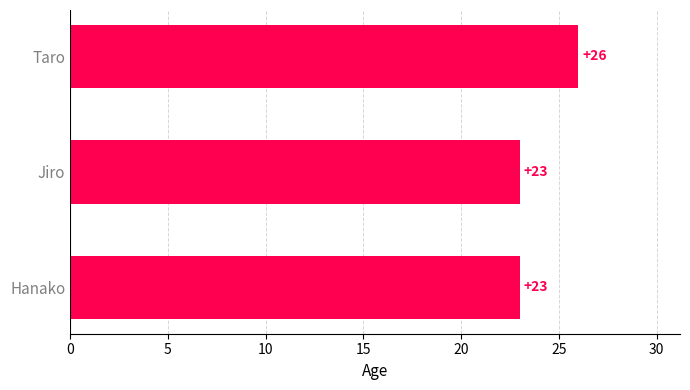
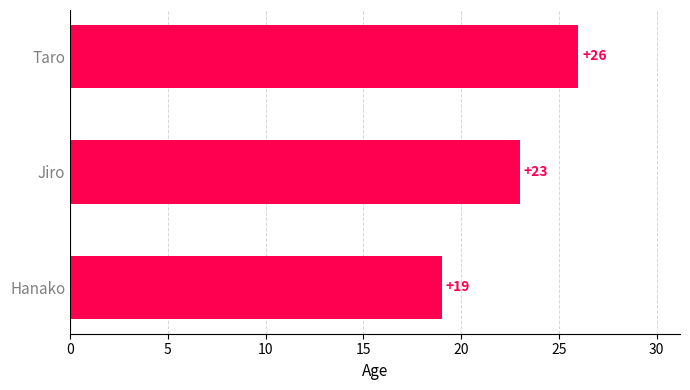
  {
    "Taro": "+26",
    "Jiro": "+23",
-   "Hanako": "+23"
+   "Hanako": "+19"
  }
